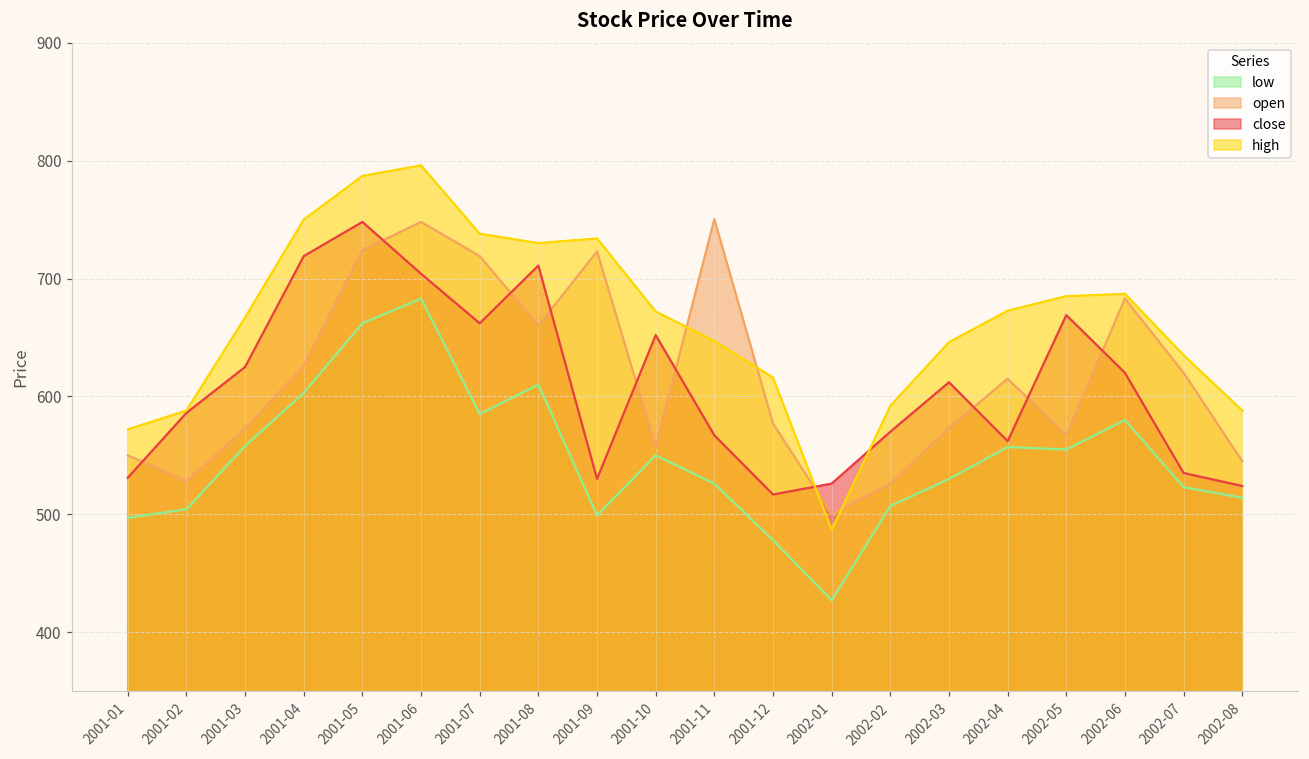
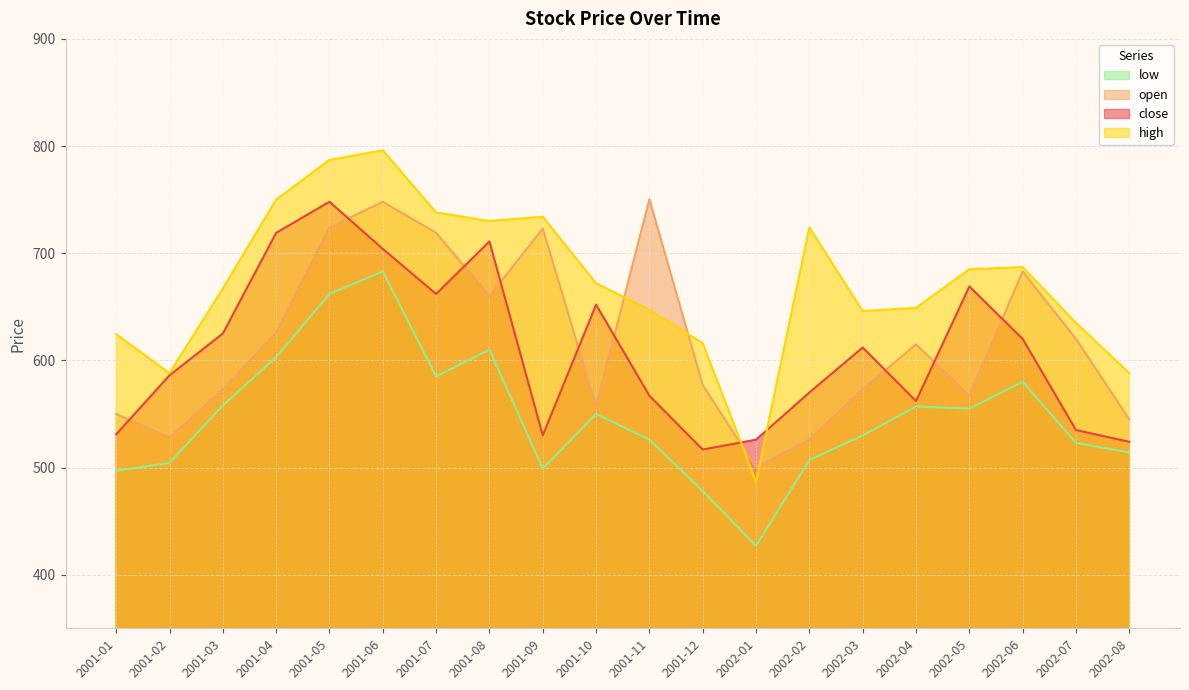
  {
    "low": {
      "2001-01": 497,
      "2001-02": 504,
      "2001-03": 558,
      "2001-04": 603,
      "2001-05": 662,
      "2001-06": 683,
      "2001-07": 585,
      "2001-08": 610,
      "2001-09": 499,
      "2001-10": 550,
      "2001-11": 526,
      "2001-12": 478,
      "2002-01": 427,
      "2002-02": 507,
      "2002-03": 530,
      "2002-04": 557,
      "2002-05": 555,
      "2002-06": 580,
      "2002-07": 523,
      "2002-08": 514
    },
    "open": {
      "2001-01": 550,
      "2001-02": 528,
      "2001-03": 573,
      "2001-04": 626,
      "2001-05": 724,
      "2001-06": 748,
      "2001-07": 719,
      "2001-08": 660,
      "2001-09": 723,
      "2001-10": 557,
      "2001-11": 750,
      "2001-12": 577,
      "2002-01": 500,
      "2002-02": 526,
      "2002-03": 573,
      "2002-04": 615,
      "2002-05": 567,
      "2002-06": 683,
      "2002-07": 620,
      "2002-08": 545
    },
    "close": {
      "2001-01": 531,
      "2001-03": 625,
      "2001-04": 719,
      "2001-05": 748,
      "2001-06": 704,
      "2001-07": 662,
      "2001-08": 711,
      "2001-09": 530,
      "2001-10": 652,
      "2001-11": 567,
      "2001-12": 517,
      "2002-01": 526,
      "2002-02": 570,
      "2002-03": 612,
      "2002-04": 562,
      "2002-05": 669,
      "2002-06": 620,
      "2002-07": 535,
      "2002-08": 524
    },
    "high": {
-     "2001-01": 572,
+     "2001-01": 625,
      "2001-03": 667,
      "2001-04": 750,
      "2001-05": 787,
      "2001-06": 796,
      "2001-07": 738,
      "2001-08": 730,
      "2001-09": 734,
      "2001-10": 672,
      "2001-11": 647,
      "2001-12": 616,
      "2002-01": 487,
-     "2002-02": 592,
+     "2002-02": 724,
      "2002-03": 646,
-     "2002-04": 673,
+     "2002-04": 649,
      "2002-05": 685,
      "2002-06": 687,
      "2002-07": 635,
      "2002-08": 588
    }
  }
